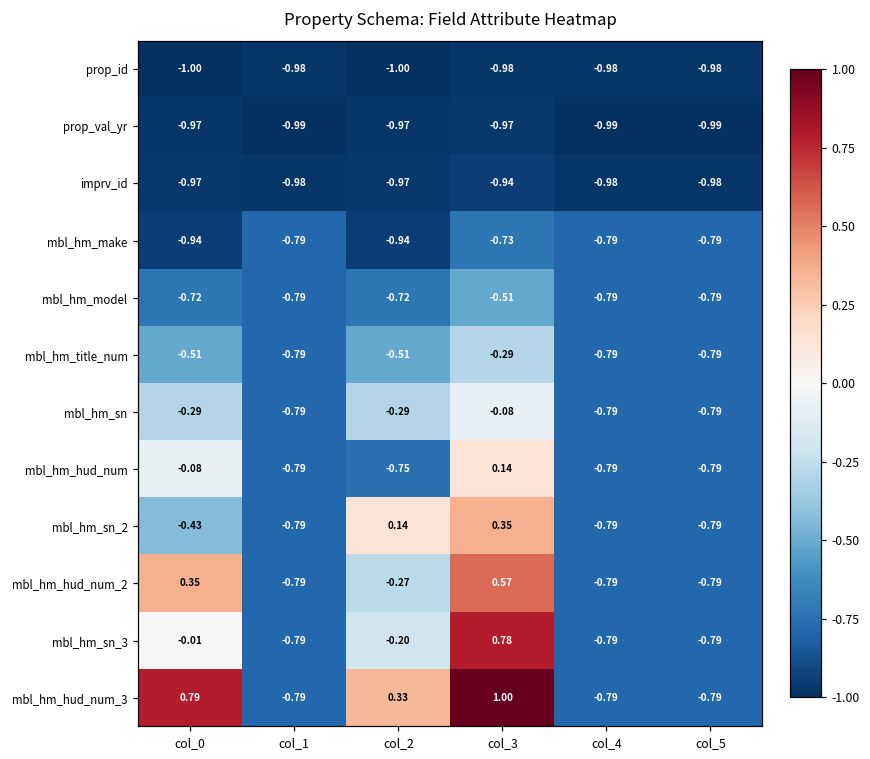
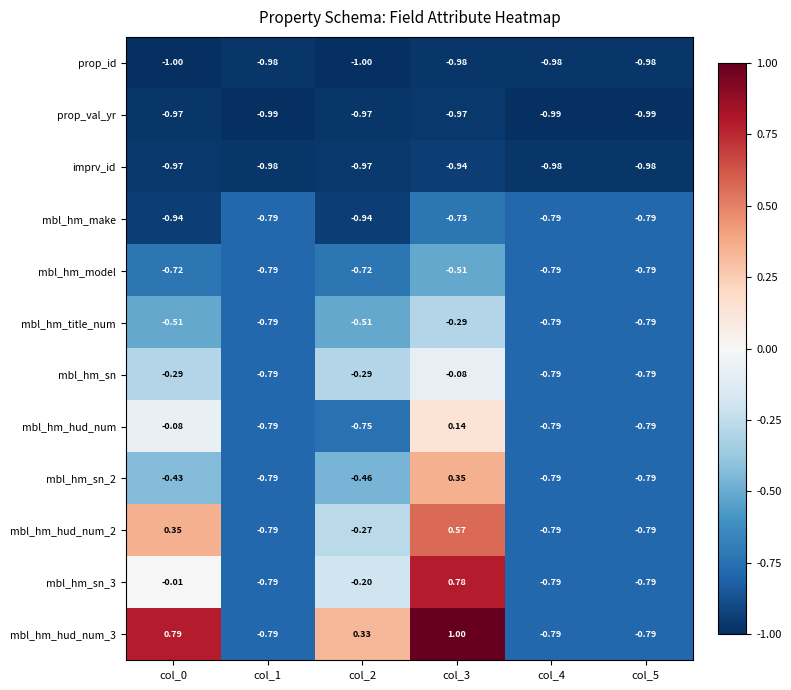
  {
    "prop_id": {
      "col_0": -1.00,
      "col_1": -0.98,
      "col_2": -1.00,
      "col_3": -0.98,
      "col_4": -0.98,
      "col_5": -0.98
    },
    "prop_val_yr": {
      "col_0": -0.97,
      "col_1": -0.99,
      "col_2": -0.97,
      "col_3": -0.97,
      "col_4": -0.99,
      "col_5": -0.99
    },
    "imprv_id": {
      "col_0": -0.97,
      "col_1": -0.98,
      "col_2": -0.97,
      "col_3": -0.94,
      "col_4": -0.98,
      "col_5": -0.98
    },
    "mbl_hm_make": {
      "col_0": -0.94,
      "col_1": -0.79,
      "col_2": -0.94,
      "col_3": -0.73,
      "col_4": -0.79,
      "col_5": -0.79
    },
    "mbl_hm_model": {
      "col_0": -0.72,
      "col_1": -0.79,
      "col_2": -0.72,
      "col_3": -0.51,
      "col_4": -0.79,
      "col_5": -0.79
    },
    "mbl_hm_title_num": {
      "col_0": -0.51,
      "col_1": -0.79,
      "col_2": -0.51,
      "col_3": -0.29,
      "col_4": -0.79,
      "col_5": -0.79
    },
    "mbl_hm_sn": {
      "col_0": -0.29,
      "col_1": -0.79,
      "col_2": -0.29,
      "col_3": -0.08,
      "col_4": -0.79,
      "col_5": -0.79
    },
    "mbl_hm_hud_num": {
      "col_0": -0.08,
      "col_1": -0.79,
      "col_2": -0.75,
      "col_3": 0.14,
      "col_4": -0.79,
      "col_5": -0.79
    },
    "mbl_hm_sn_2": {
      "col_0": -0.43,
      "col_1": -0.79,
-     "col_2": 0.14,
+     "col_2": -0.46,
      "col_3": 0.35,
      "col_4": -0.79,
      "col_5": -0.79
    },
    "mbl_hm_hud_num_2": {
      "col_0": 0.35,
      "col_1": -0.79,
      "col_2": -0.27,
      "col_3": 0.57,
      "col_4": -0.79,
      "col_5": -0.79
    },
    "mbl_hm_sn_3": {
      "col_0": -0.01,
      "col_1": -0.79,
      "col_2": -0.20,
      "col_3": 0.78,
      "col_4": -0.79,
      "col_5": -0.79
    },
    "mbl_hm_hud_num_3": {
      "col_0": 0.79,
      "col_1": -0.79,
      "col_2": 0.33,
      "col_3": 1.00,
      "col_4": -0.79,
      "col_5": -0.79
    }
  }
